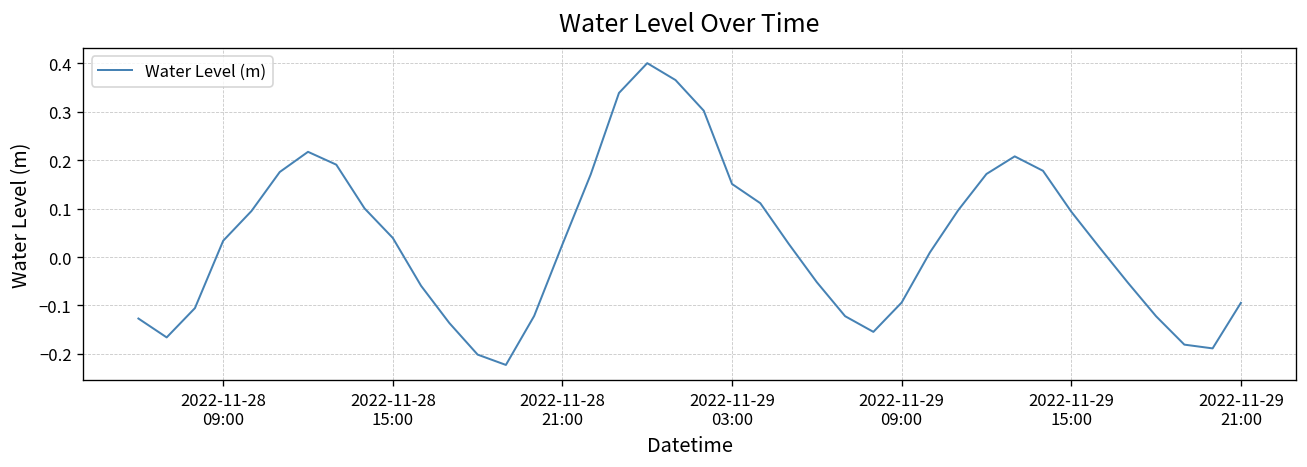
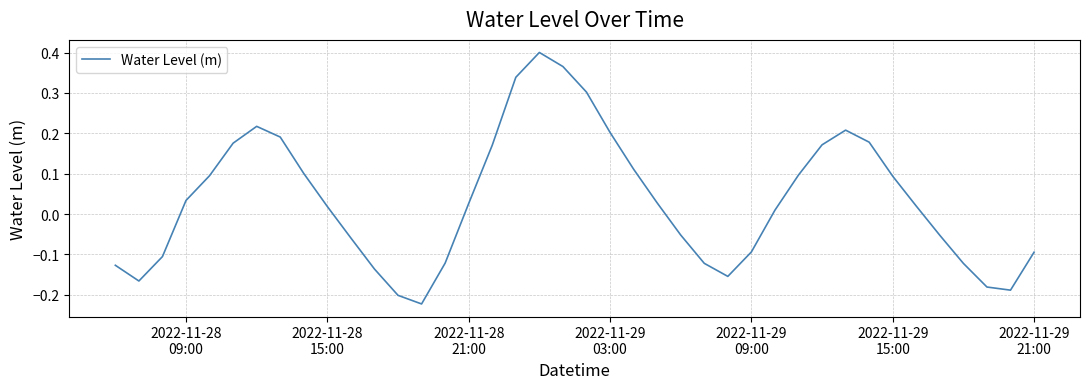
  {
    "2022-11-28 09:00": 0.03,
-   "2022-11-28 15:00": 0.04,
+   "2022-11-28 15:00": 0.02,
    "2022-11-28 21:00": 0.03,
-   "2022-11-29 03:00": 0.15,
+   "2022-11-29 03:00": 0.20,
    "2022-11-29 09:00": -0.09,
    "2022-11-29 15:00": 0.09,
    "2022-11-29 21:00": -0.09
  }
